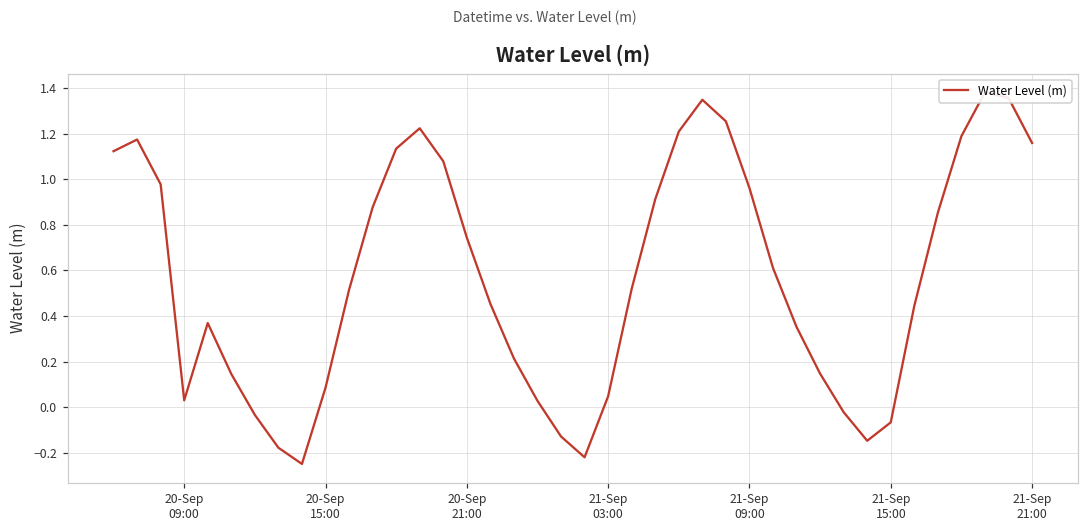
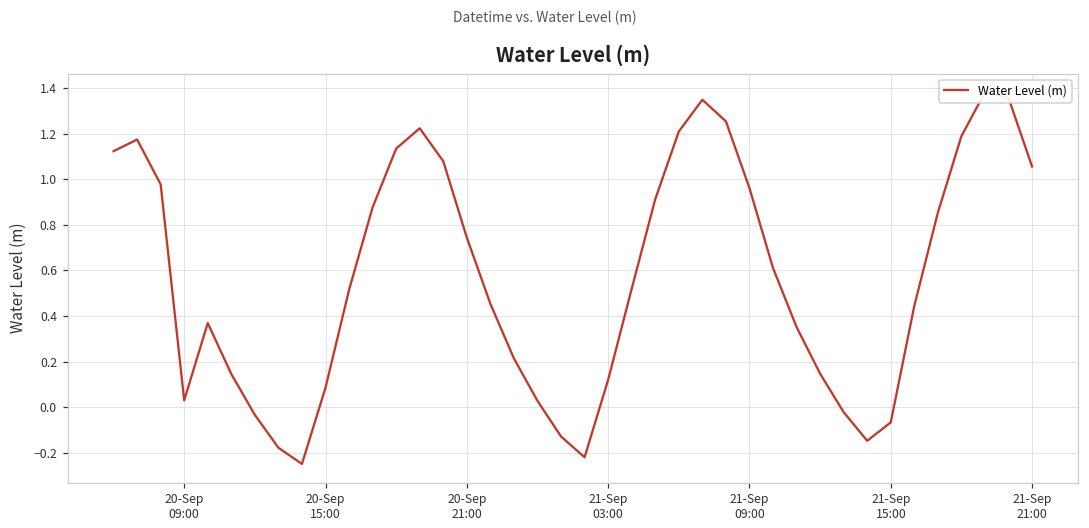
  {
    "20-Sep 09:00": 0.03,
    "20-Sep 15:00": 0.09,
    "20-Sep 21:00": 0.74,
-   "21-Sep 03:00": 0.05,
+   "21-Sep 03:00": 0.12,
    "21-Sep 09:00": 0.96,
    "21-Sep 15:00": -0.07,
-   "21-Sep 21:00": 1.16
+   "21-Sep 21:00": 1.06
  }
